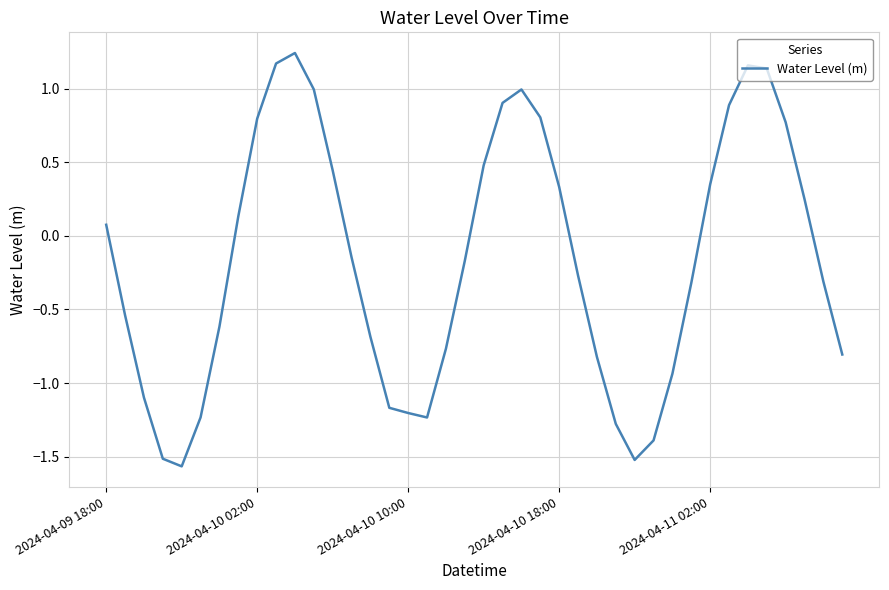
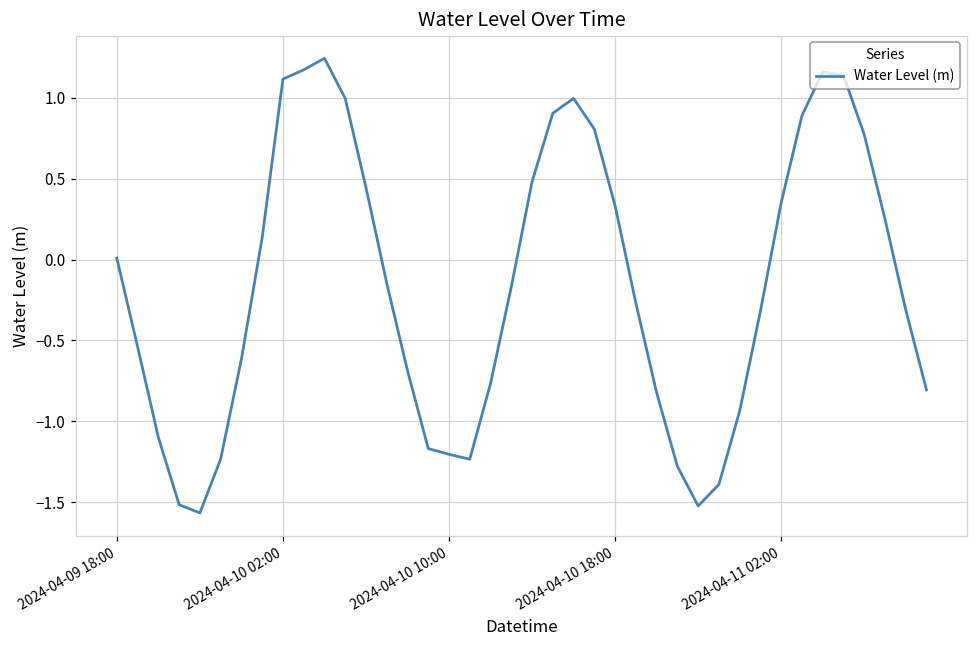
  {
-   "2024-04-09 18:00": 0.08,
-   "2024-04-10 02:00": 0.80,
+   "2024-04-09 18:00": 0.01,
+   "2024-04-10 02:00": 1.12,
    "2024-04-10 10:00": -1.20,
    "2024-04-10 18:00": 0.33,
    "2024-04-11 02:00": 0.35
  }
